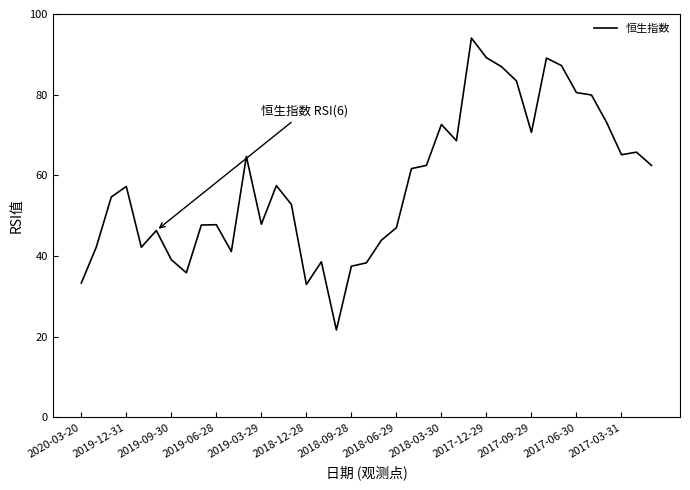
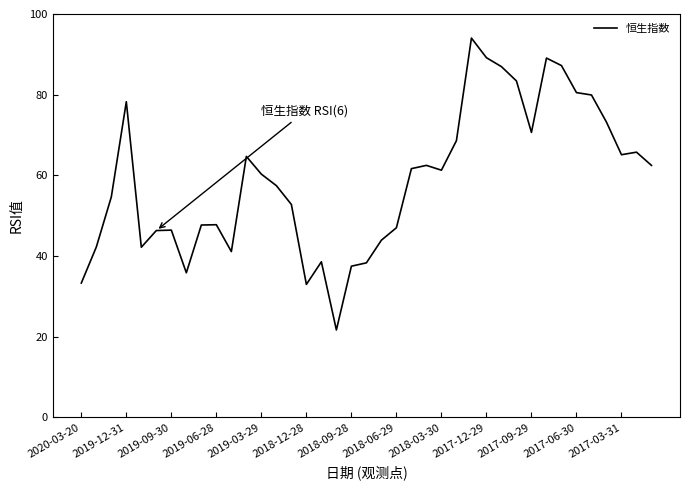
  {
    "2020-03-20": 33,
-   "2019-12-31": 57,
-   "2019-09-30": 39,
-   "2019-03-29": 48,
+   "2019-12-31": 78,
+   "2019-09-30": 46,
+   "2019-03-29": 60,
    "2018-12-28": 33,
    "2018-09-28": 37,
    "2018-06-29": 47,
-   "2018-03-30": 73,
+   "2018-03-30": 61,
    "2017-12-29": 89,
    "2017-09-29": 71,
    "2017-06-30": 81,
    "2017-03-31": 65
  }
